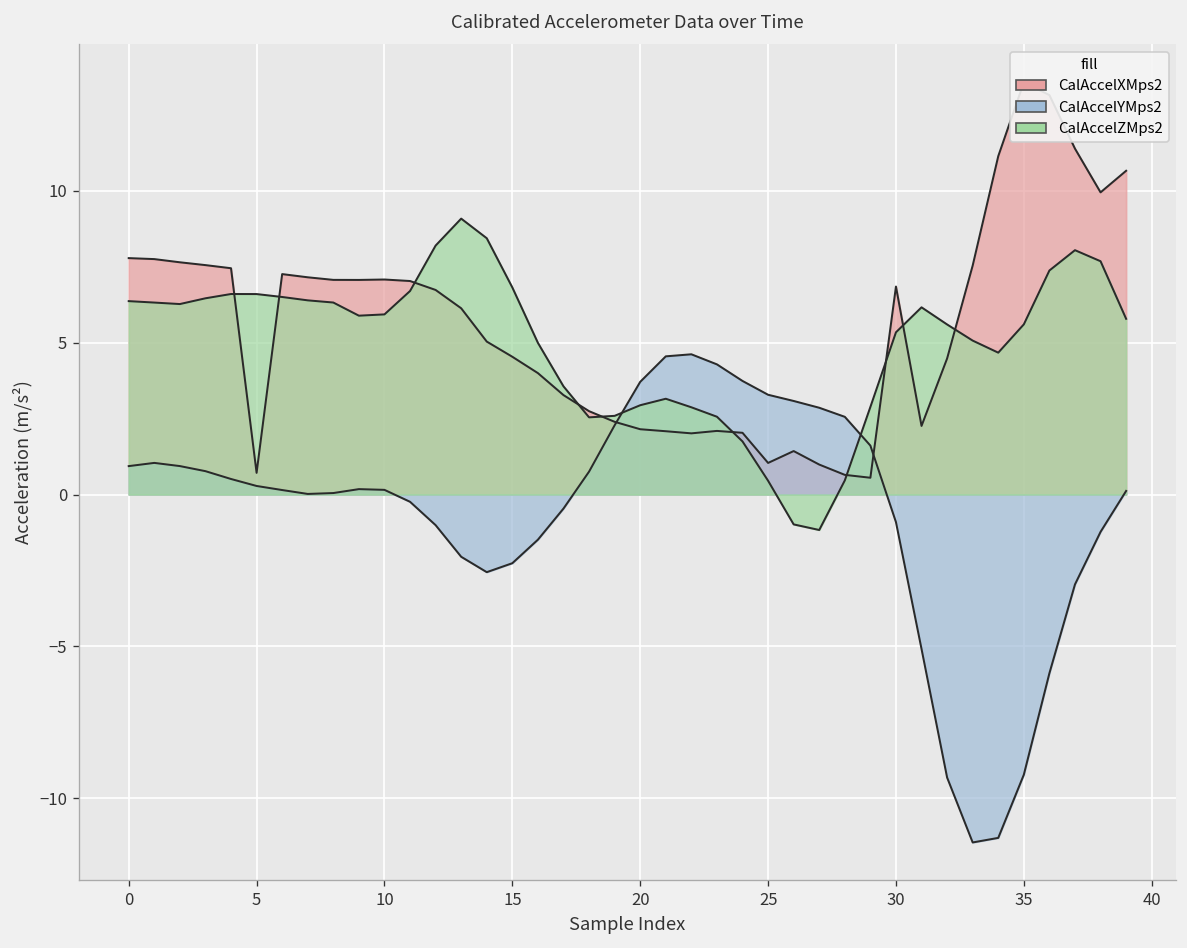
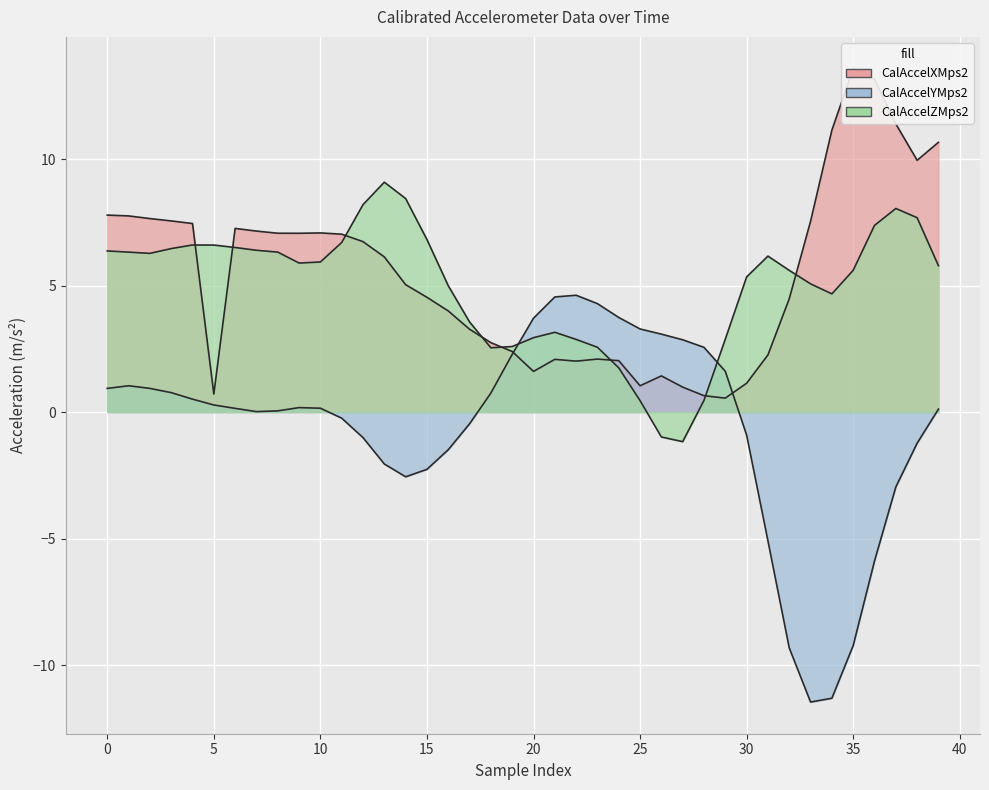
  {
    "CalAccelXMps2": {
      "0": 7.8,
      "5": 0.7,
      "10": 7.1,
      "15": 4.5,
-     "20": 2.1,
+     "20": 1.6,
      "25": 1.0,
-     "30": 6.8
+     "30": 1.1
    }
  }
